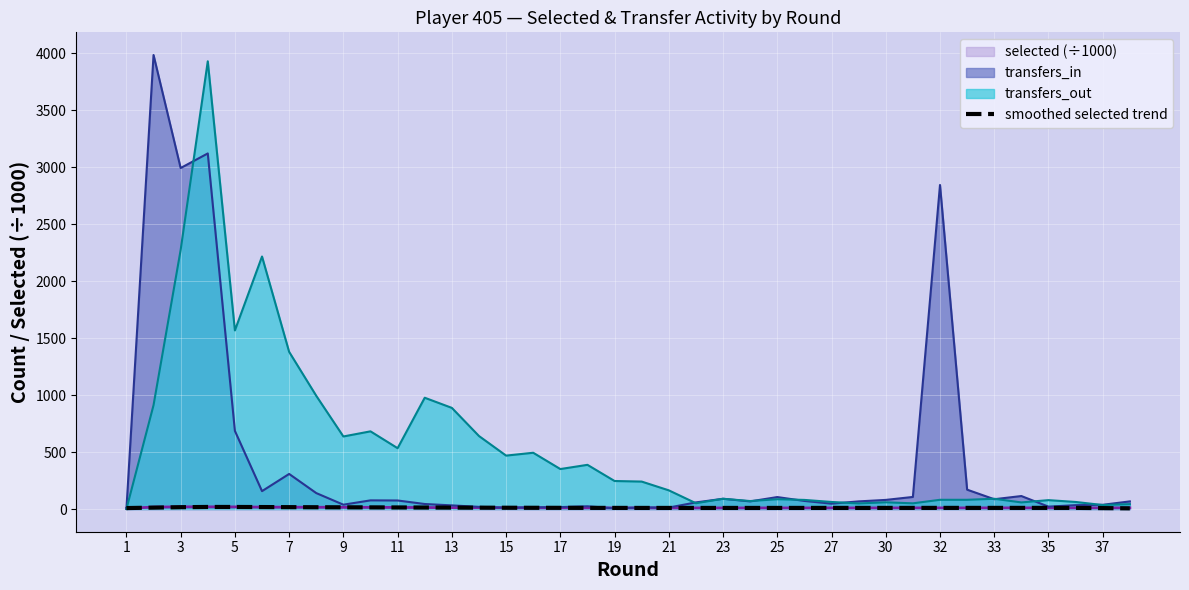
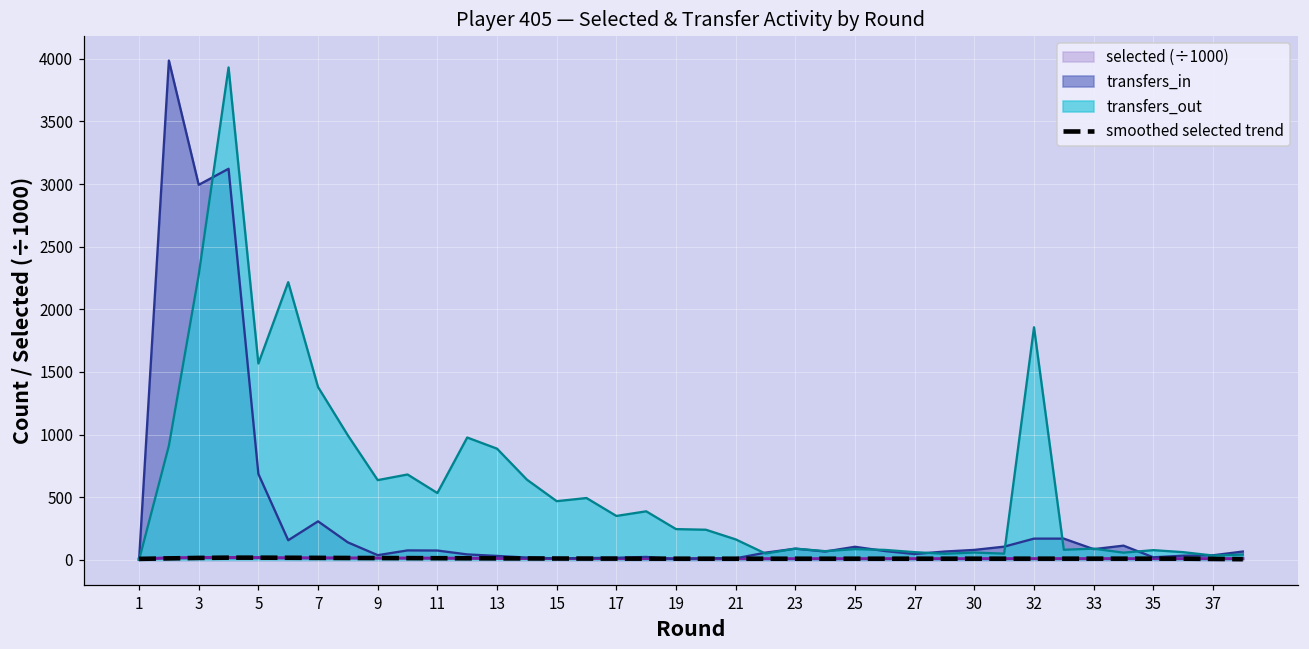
  {
    "transfers_in": {
-     "32": 2850
+     "32": 170
    },
    "transfers_out": {
-     "32": 80
+     "32": 1860
    }
  }
